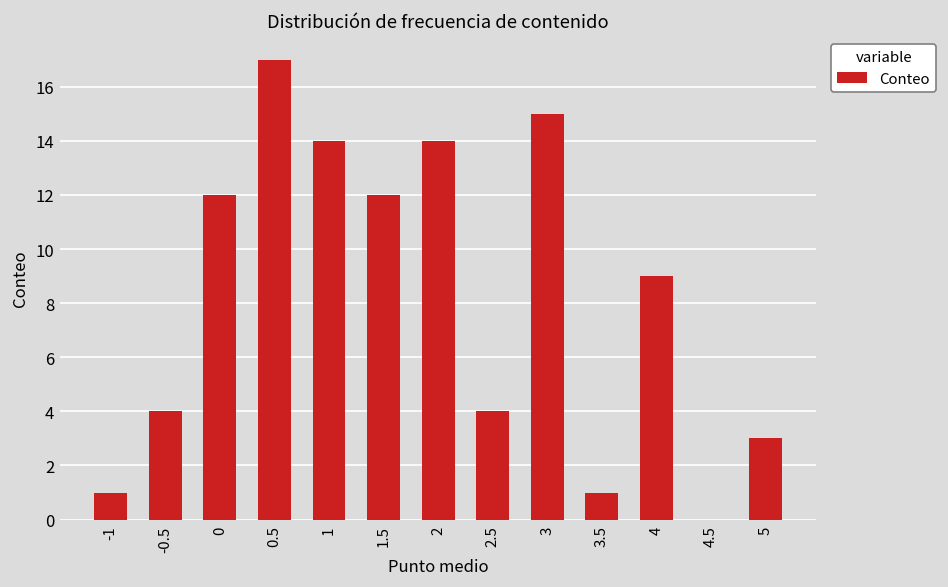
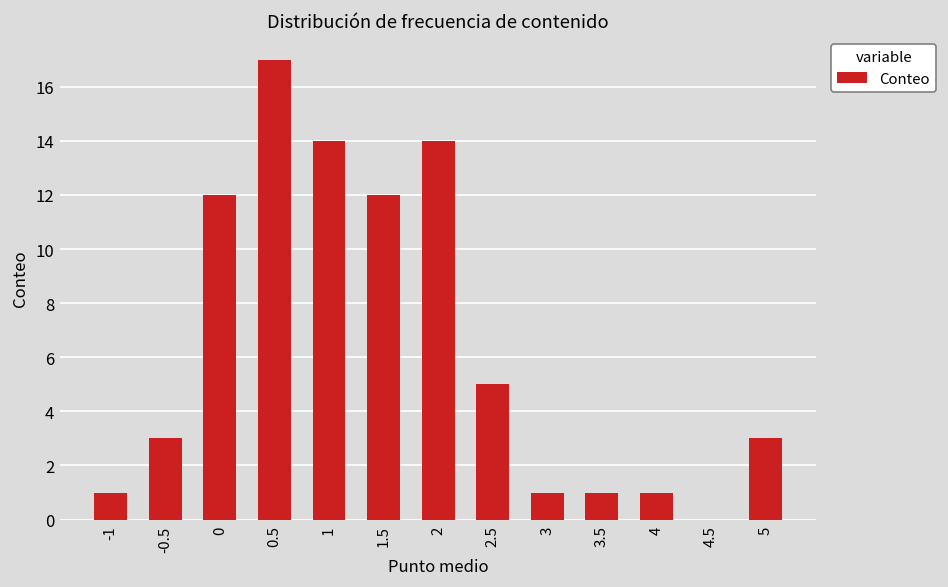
  {
    "-1": 1,
-   "-0.5": 4,
+   "-0.5": 3,
    "0": 12,
    "0.5": 17,
    "1": 14,
    "1.5": 12,
    "2": 14,
-   "2.5": 4,
-   "3": 15,
+   "2.5": 5,
+   "3": 1,
    "3.5": 1,
-   "4": 9,
+   "4": 1,
    "4.5": 0,
    "5": 3
  }
